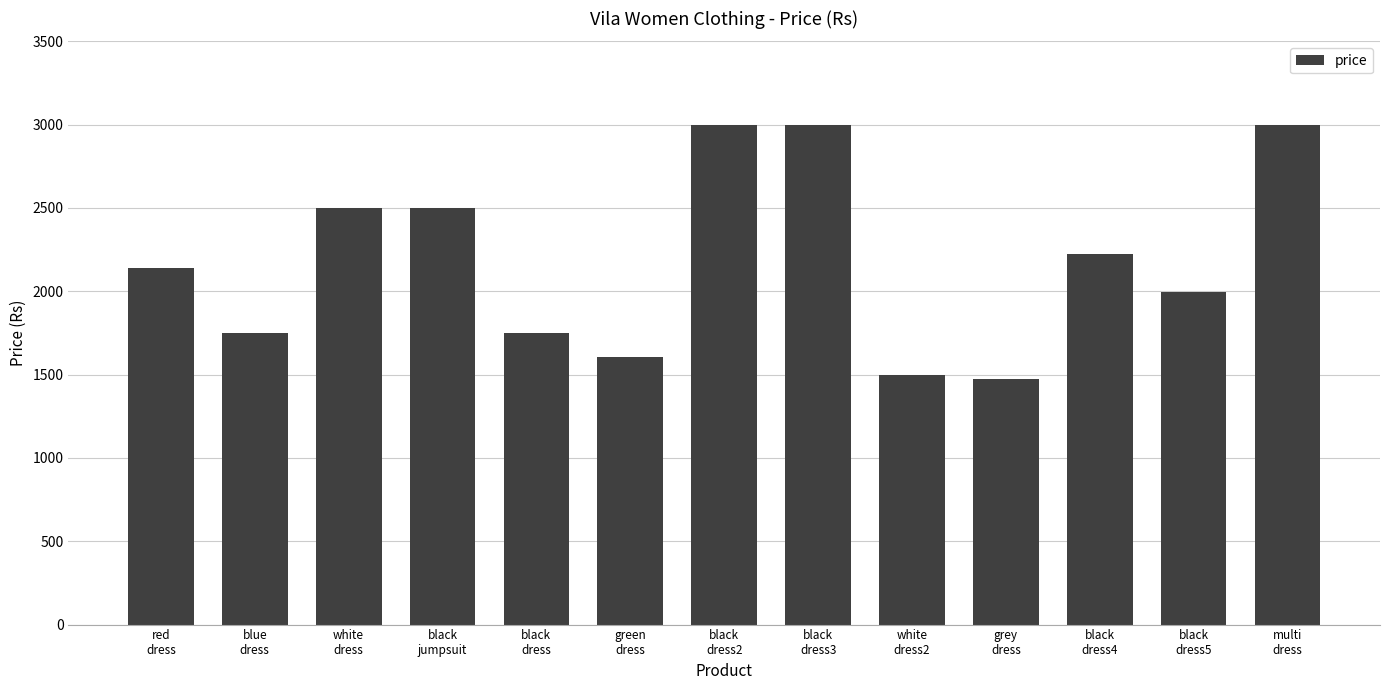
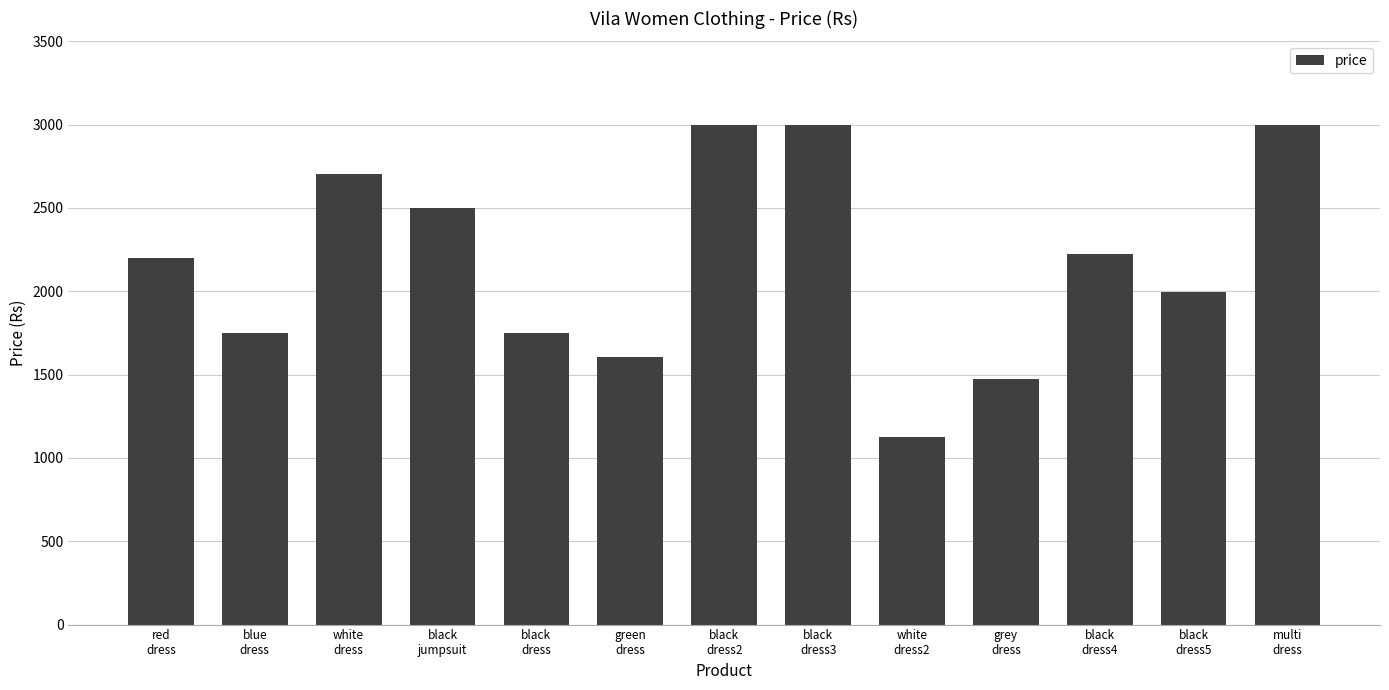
  {
-   "red dress": 2140,
+   "red dress": 2200,
    "blue dress": 1750,
-   "white dress": 2500,
+   "white dress": 2700,
    "black jumpsuit": 2500,
    "black dress": 1750,
    "green dress": 1610,
    "black dress2": 3000,
    "black dress3": 3000,
-   "white dress2": 1500,
+   "white dress2": 1130,
    "grey dress": 1470,
    "black dress4": 2220,
    "black dress5": 2000,
    "multi dress": 3000
  }
